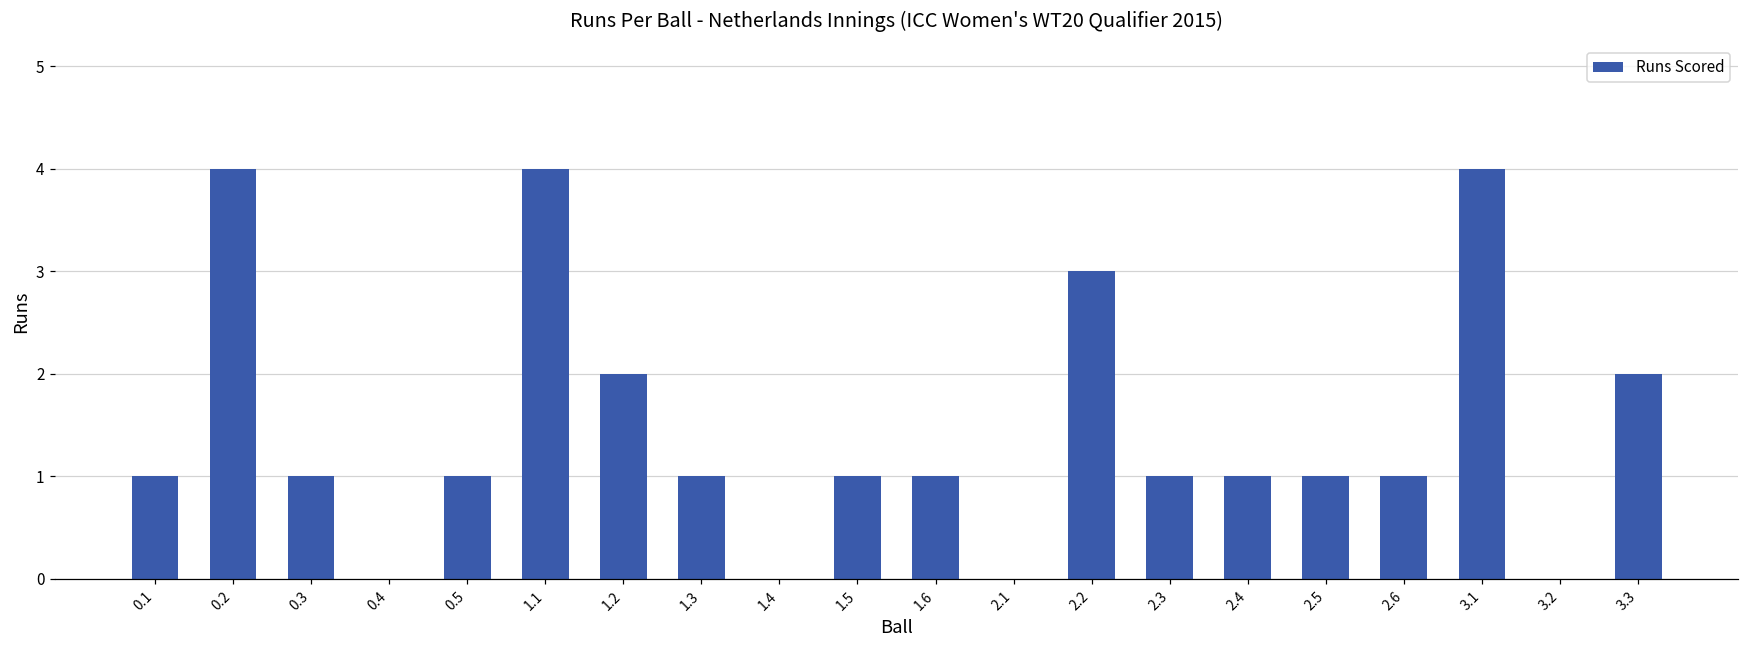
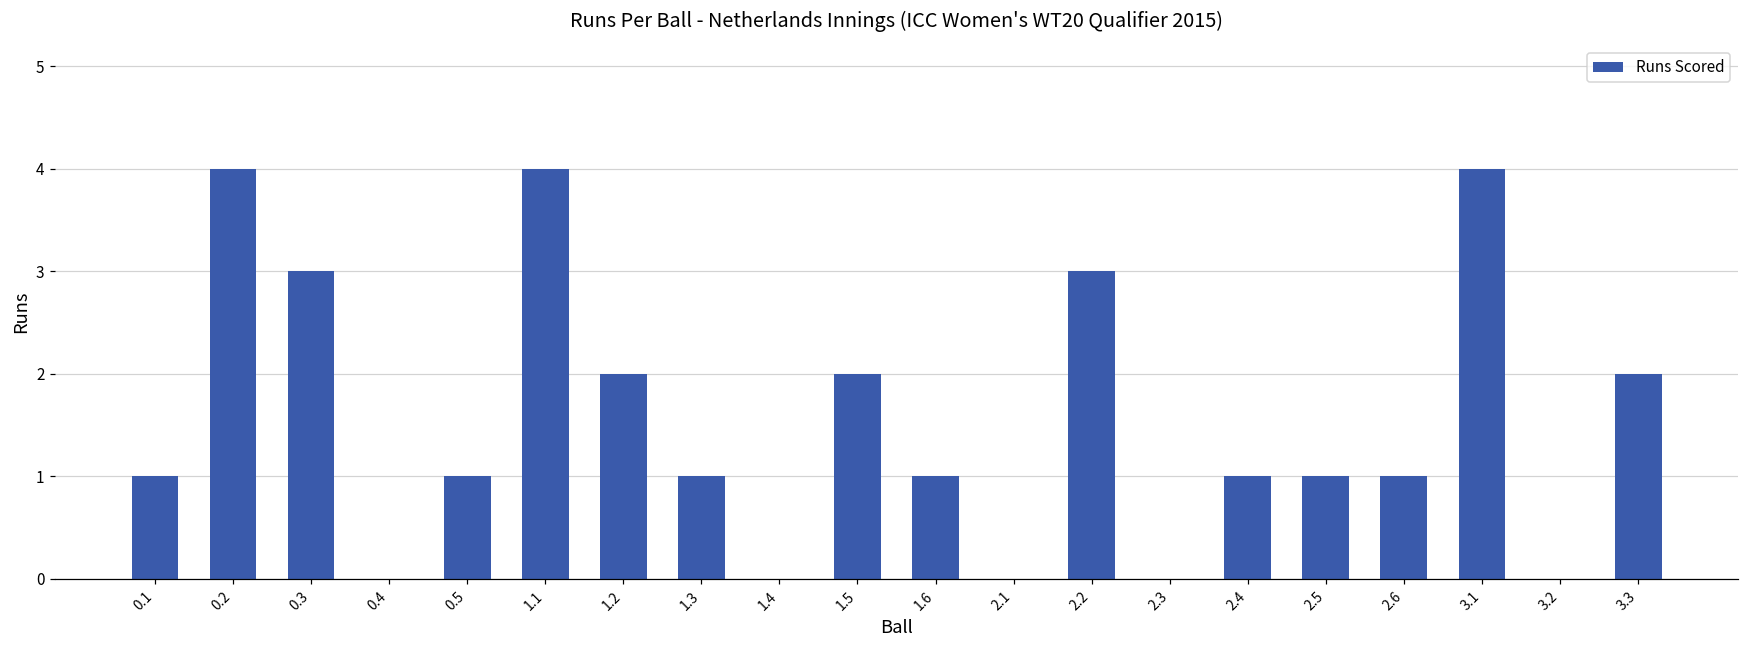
  {
    "0.1": 1,
    "0.2": 4,
-   "0.3": 1,
+   "0.3": 3,
    "0.4": 0,
    "0.5": 1,
    "1.1": 4,
    "1.2": 2,
    "1.3": 1,
    "1.4": 0,
-   "1.5": 1,
+   "1.5": 2,
    "1.6": 1,
    "2.1": 0,
    "2.2": 3,
-   "2.3": 1,
+   "2.3": 0,
    "2.4": 1,
    "2.5": 1,
    "2.6": 1,
    "3.1": 4,
    "3.2": 0,
    "3.3": 2
  }
